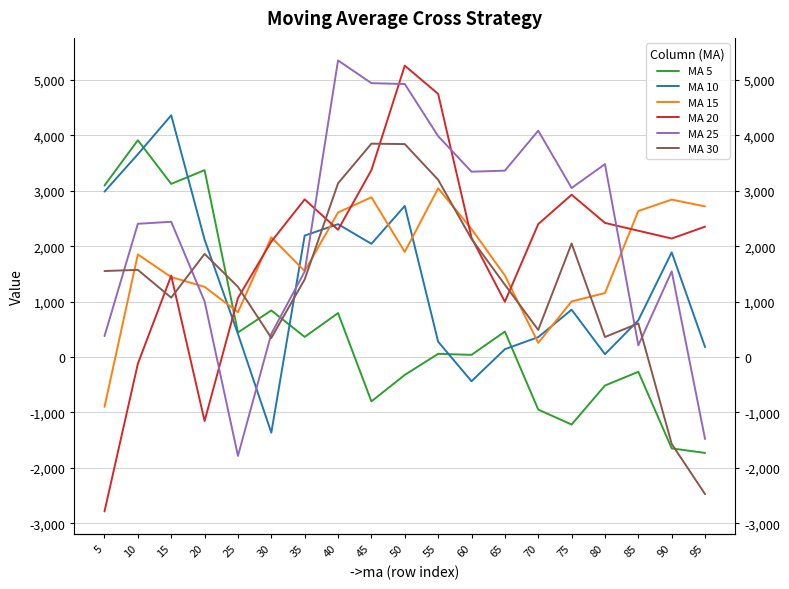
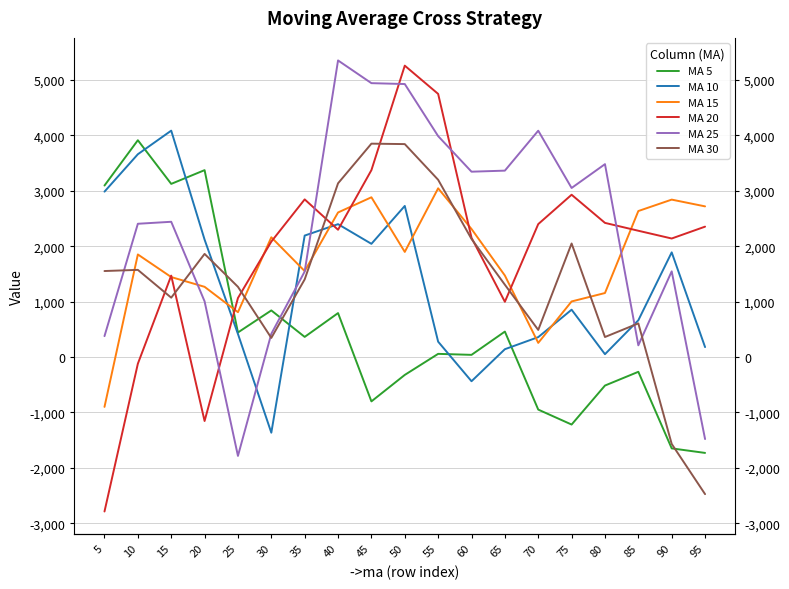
  {
    "MA 5": {
      "5": "3,100",
      "10": "3,900",
      "15": "3,100",
      "20": "3,400",
      "30": "800",
      "35": "400",
      "40": "800",
      "45": "-800",
      "50": "-300",
      "55": "100",
      "60": "0",
      "65": "500",
      "70": "-900",
      "75": "-1,200",
      "80": "-500",
      "85": "-300",
      "90": "-1,600",
      "95": "-1,700"
    },
    "MA 10": {
      "5": "3,000",
      "10": "3,700",
-     "15": "4,400",
+     "15": "4,100",
      "20": "2,100",
      "30": "-1,400",
      "35": "2,200",
      "40": "2,400",
      "45": "2,000",
      "50": "2,700",
      "55": "300",
      "60": "-400",
      "65": "100",
      "70": "400",
      "75": "900",
      "80": "100",
      "85": "700",
      "90": "1,900",
      "95": "200"
    },
    "MA 15": {
      "5": "-900",
      "10": "1,900",
      "20": "1,300",
      "25": "800",
      "30": "2,200",
      "40": "2,600",
      "45": "2,900",
      "50": "1,900",
      "55": "3,000",
      "60": "2,300",
      "65": "1,500",
      "70": "300",
      "75": "1,000",
      "80": "1,200",
      "85": "2,600",
      "90": "2,800",
      "95": "2,700"
    },
    "MA 20": {
      "5": "-2,800",
      "10": "-100",
      "20": "-1,200",
      "25": "1,100",
      "30": "2,100",
      "35": "2,800",
      "40": "2,300",
      "45": "3,400",
      "50": "5,300",
      "55": "4,800",
      "65": "1,000",
      "70": "2,400",
      "75": "2,900",
      "80": "2,400",
      "85": "2,300",
      "90": "2,100",
      "95": "2,400"
    },
    "MA 25": {
      "5": "400",
      "10": "2,400",
      "15": "2,400",
      "20": "1,000",
      "25": "-1,800",
      "30": "400",
      "40": "5,400",
      "45": "4,900",
      "50": "4,900",
      "55": "4,000",
      "60": "3,300",
      "65": "3,400",
      "70": "4,100",
      "75": "3,100",
      "80": "3,500",
      "85": "200",
      "90": "1,500",
      "95": "-1,500"
    },
    "MA 30": {
      "5": "1,600",
      "10": "1,600",
      "15": "1,100",
      "20": "1,900",
      "25": "1,300",
      "30": "300",
      "35": "1,400",
      "40": "3,100",
      "45": "3,900",
      "50": "3,800",
      "55": "3,200",
      "65": "1,300",
      "70": "500",
      "75": "2,100",
      "80": "400",
      "85": "600",
      "90": "-1,600",
      "95": "-2,500"
    }
  }
